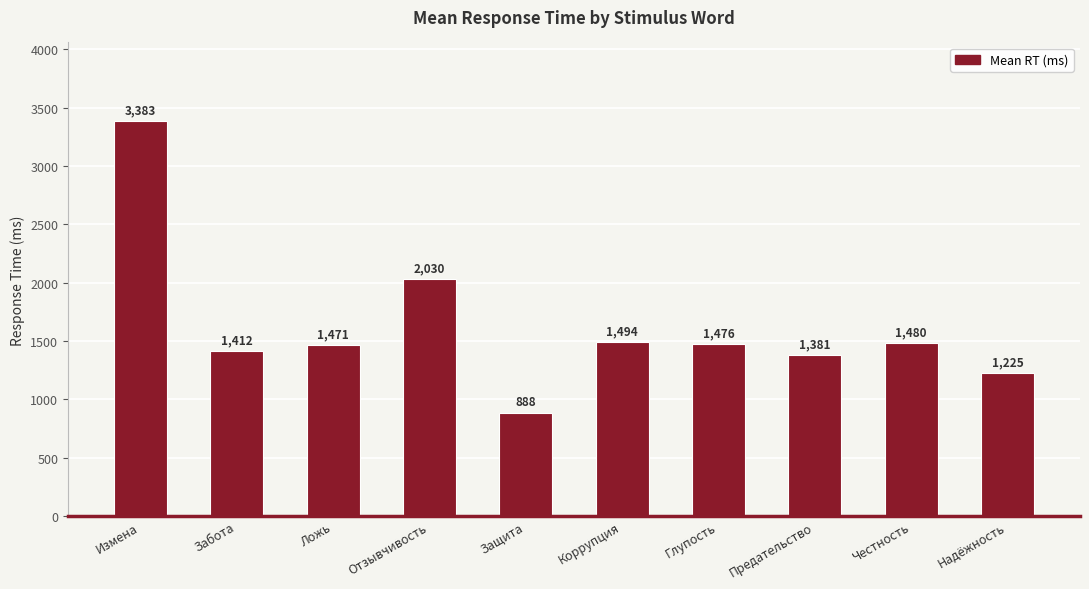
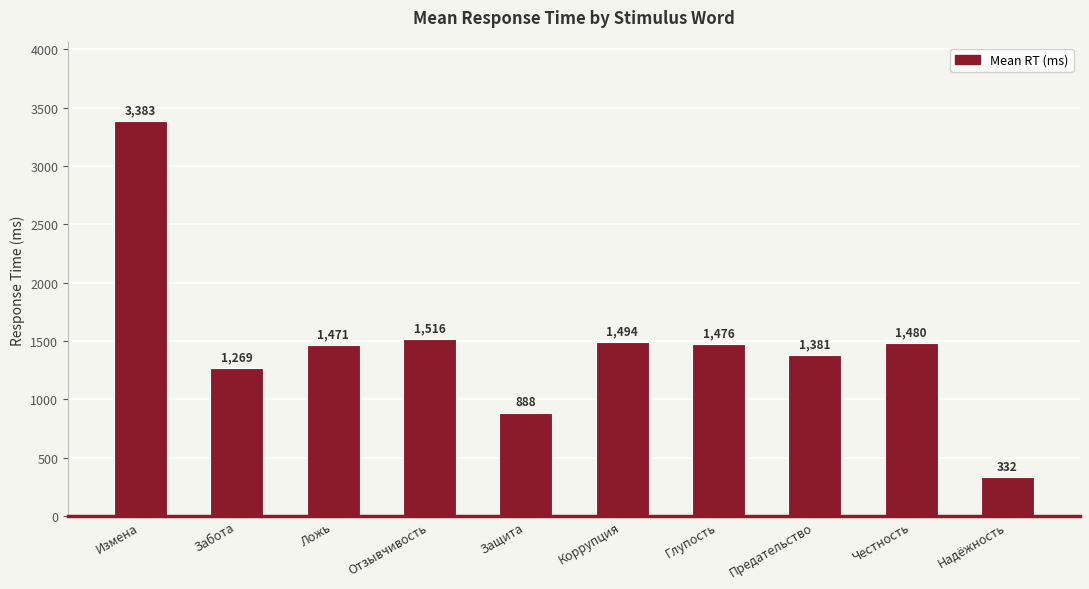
  {
    "Измена": "3,383",
-   "Забота": "1,412",
+   "Забота": "1,269",
    "Ложь": "1,471",
-   "Отзывчивость": "2,030",
+   "Отзывчивость": "1,516",
    "Защита": "888",
    "Коррупция": "1,494",
    "Глупость": "1,476",
    "Предательство": "1,381",
    "Честность": "1,480",
-   "Надёжность": "1,225"
+   "Надёжность": "332"
  }
